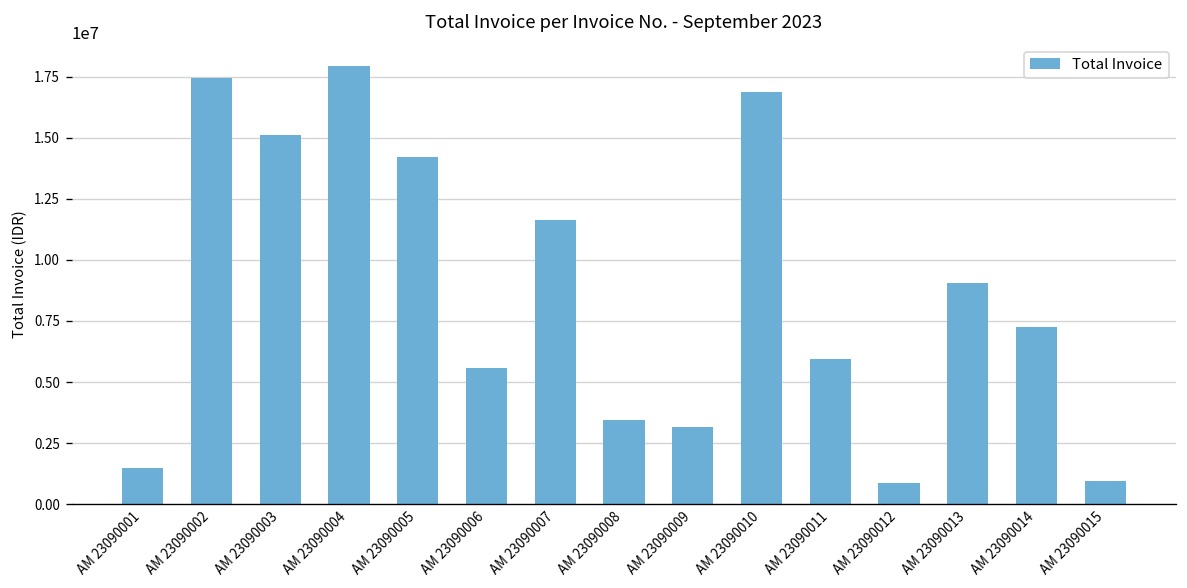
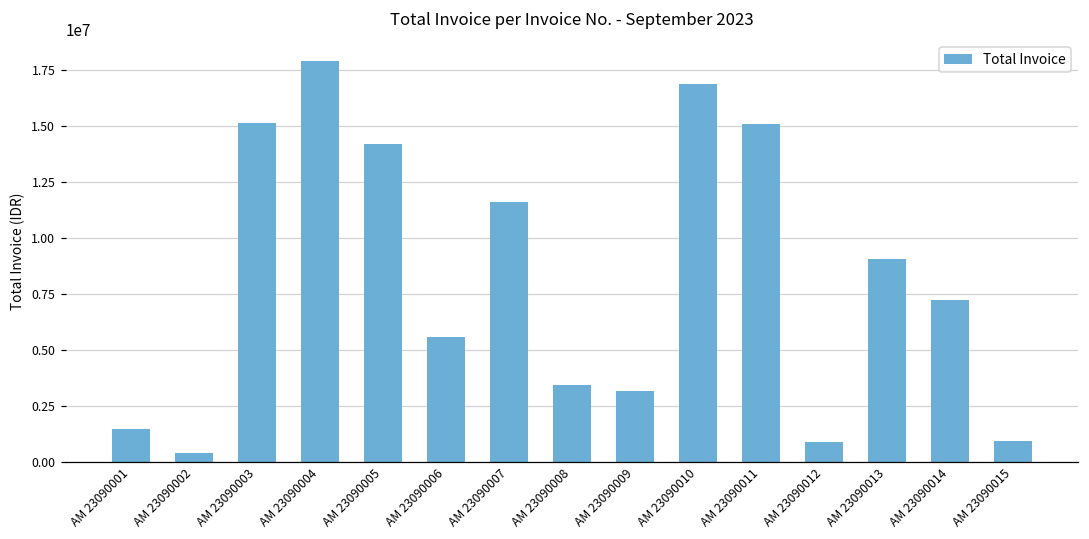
  {
    "AM 23090001": 1500000,
-   "AM 23090002": 17400000,
+   "AM 23090002": 400000,
    "AM 23090003": 15100000,
    "AM 23090004": 17900000,
    "AM 23090005": 14200000,
    "AM 23090006": 5600000,
    "AM 23090007": 11600000,
    "AM 23090008": 3400000,
    "AM 23090009": 3200000,
    "AM 23090010": 16900000,
-   "AM 23090011": 5900000,
+   "AM 23090011": 15100000,
    "AM 23090012": 900000,
    "AM 23090013": 9100000,
    "AM 23090014": 7300000,
    "AM 23090015": 1000000
  }
